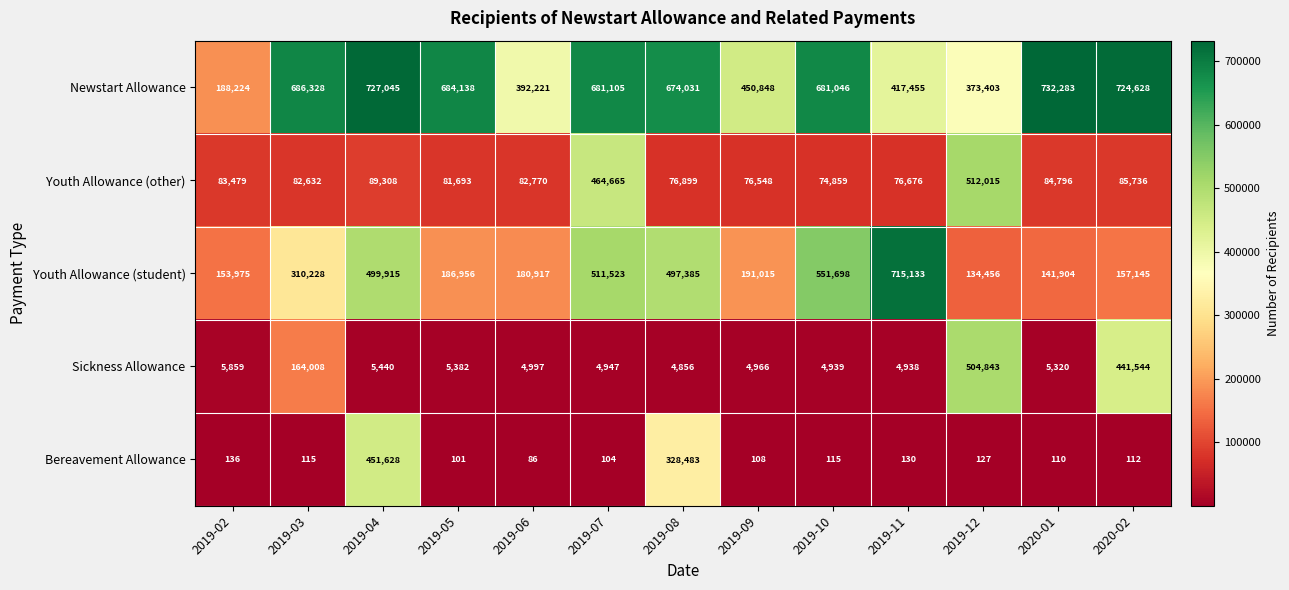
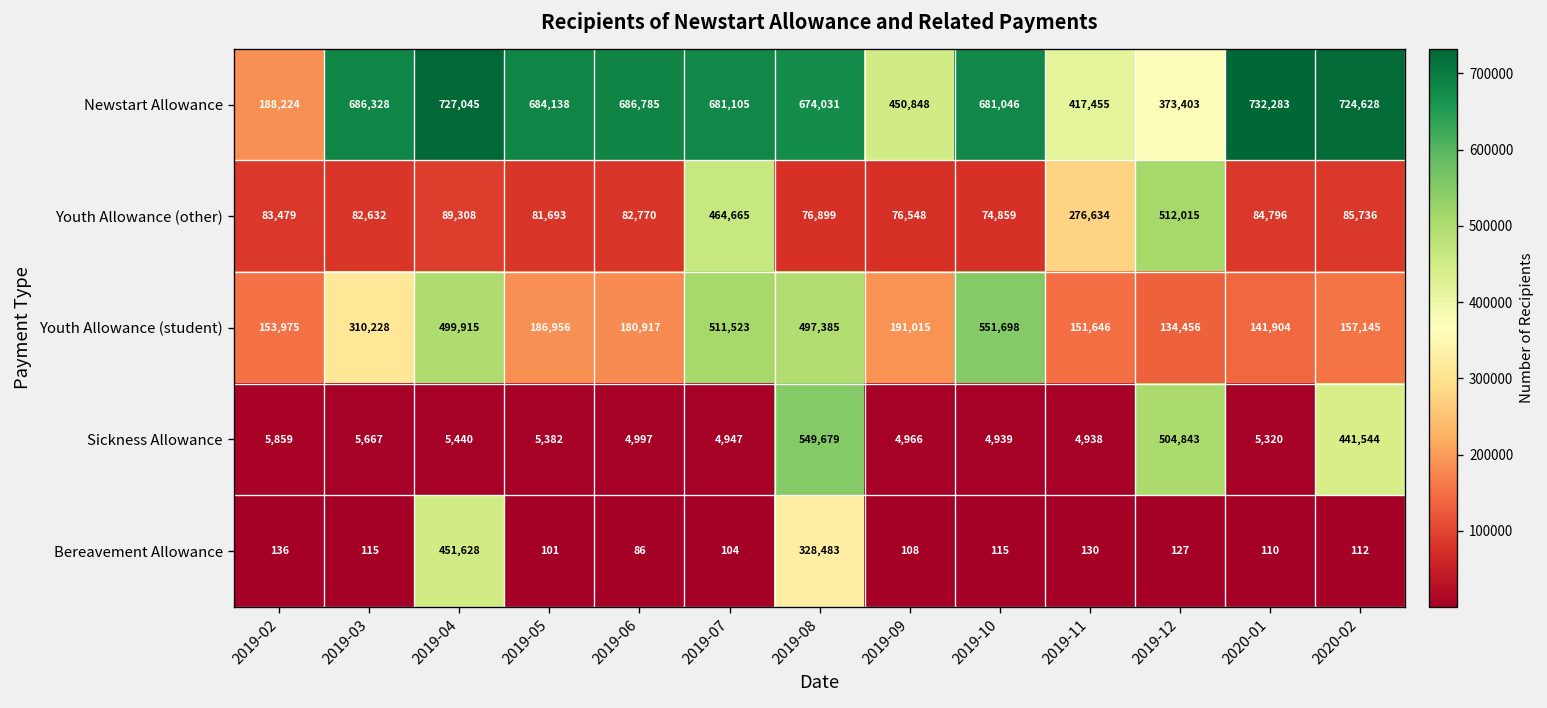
  {
    "Newstart Allowance": {
      "2019-02": "188,224",
      "2019-03": "686,328",
      "2019-04": "727,045",
      "2019-05": "684,138",
-     "2019-06": "392,221",
+     "2019-06": "686,785",
      "2019-07": "681,105",
      "2019-08": "674,031",
      "2019-09": "450,848",
      "2019-10": "681,046",
      "2019-11": "417,455",
      "2019-12": "373,403",
      "2020-01": "732,283",
      "2020-02": "724,628"
    },
    "Youth Allowance (other)": {
      "2019-02": "83,479",
      "2019-03": "82,632",
      "2019-04": "89,308",
      "2019-05": "81,693",
      "2019-06": "82,770",
      "2019-07": "464,665",
      "2019-08": "76,899",
      "2019-09": "76,548",
      "2019-10": "74,859",
-     "2019-11": "76,676",
+     "2019-11": "276,634",
      "2019-12": "512,015",
      "2020-01": "84,796",
      "2020-02": "85,736"
    },
    "Youth Allowance (student)": {
      "2019-02": "153,975",
      "2019-03": "310,228",
      "2019-04": "499,915",
      "2019-05": "186,956",
      "2019-06": "180,917",
      "2019-07": "511,523",
      "2019-08": "497,385",
      "2019-09": "191,015",
      "2019-10": "551,698",
-     "2019-11": "715,133",
+     "2019-11": "151,646",
      "2019-12": "134,456",
      "2020-01": "141,904",
      "2020-02": "157,145"
    },
    "Sickness Allowance": {
      "2019-02": "5,859",
-     "2019-03": "164,008",
+     "2019-03": "5,667",
      "2019-04": "5,440",
      "2019-05": "5,382",
      "2019-06": "4,997",
      "2019-07": "4,947",
-     "2019-08": "4,856",
+     "2019-08": "549,679",
      "2019-09": "4,966",
      "2019-10": "4,939",
      "2019-11": "4,938",
      "2019-12": "504,843",
      "2020-01": "5,320",
      "2020-02": "441,544"
    },
    "Bereavement Allowance": {
      "2019-02": "136",
      "2019-03": "115",
      "2019-04": "451,628",
      "2019-05": "101",
      "2019-06": "86",
      "2019-07": "104",
      "2019-08": "328,483",
      "2019-09": "108",
      "2019-10": "115",
      "2019-11": "130",
      "2019-12": "127",
      "2020-01": "110",
      "2020-02": "112"
    }
  }
